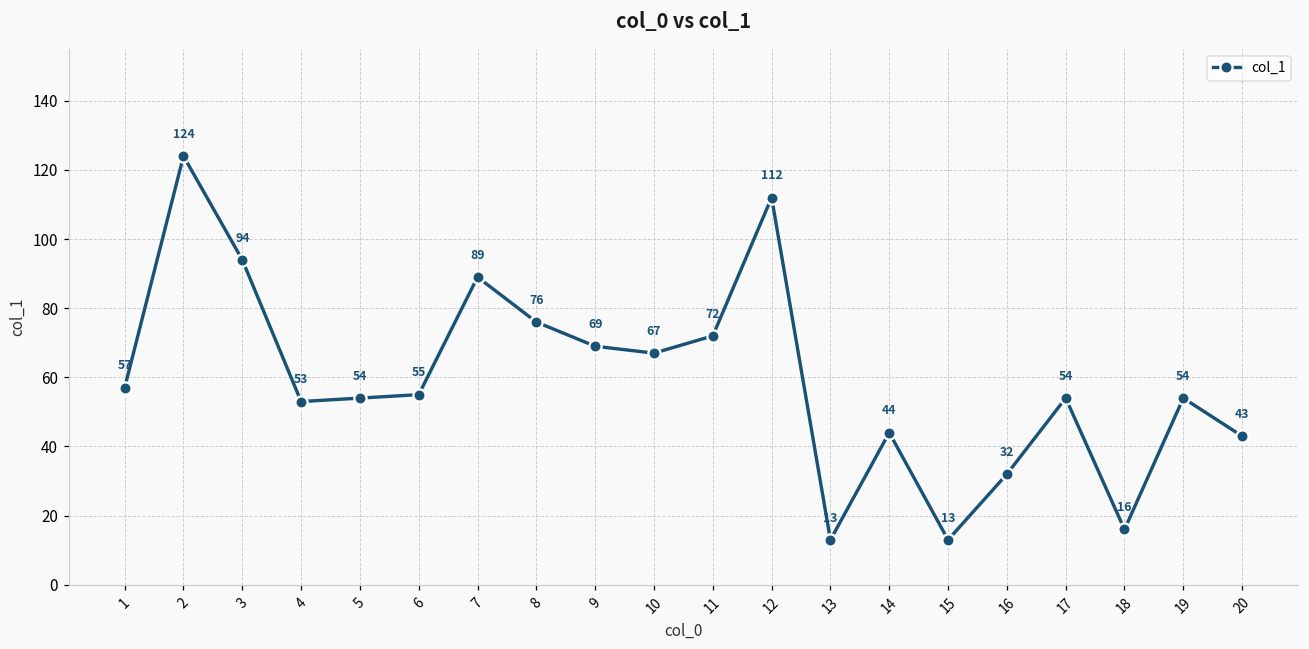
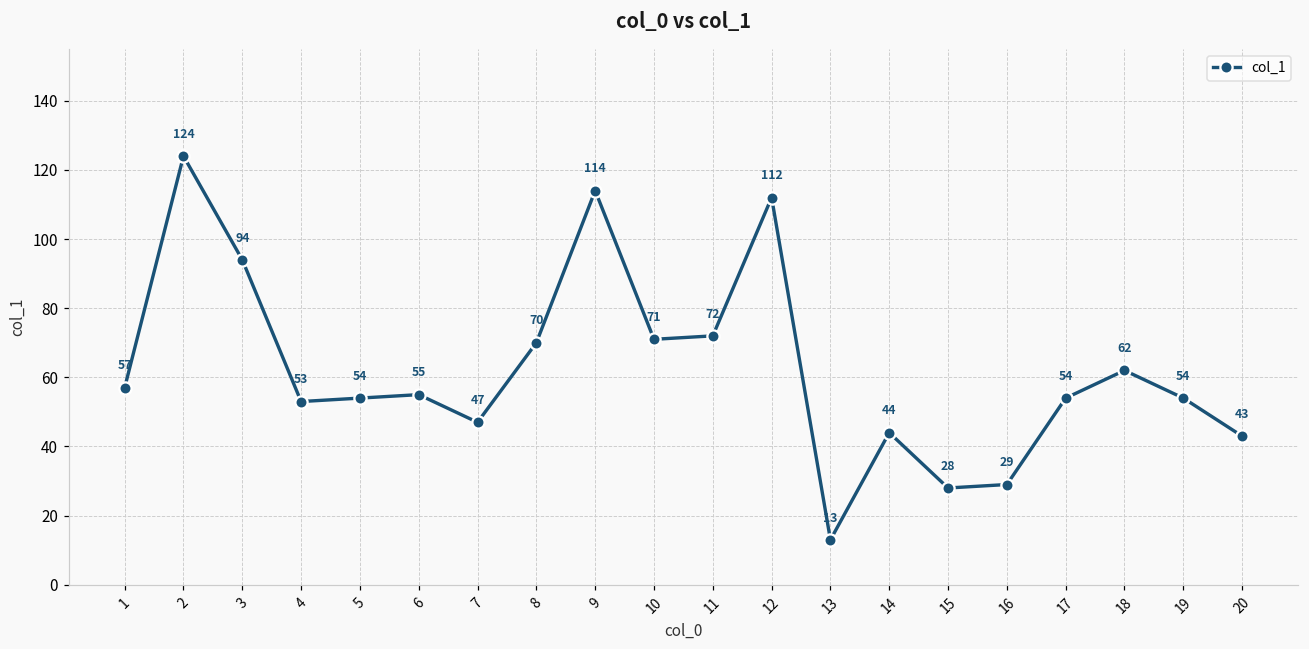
  {
    "1": 57,
    "2": 124,
    "3": 94,
    "4": 53,
    "5": 54,
    "6": 55,
-   "7": 89,
-   "8": 76,
-   "9": 69,
-   "10": 67,
+   "7": 47,
+   "8": 70,
+   "9": 114,
+   "10": 71,
    "11": 72,
    "12": 112,
    "13": 13,
    "14": 44,
-   "15": 13,
-   "16": 32,
+   "15": 28,
+   "16": 29,
    "17": 54,
-   "18": 16,
+   "18": 62,
    "19": 54,
    "20": 43
  }
